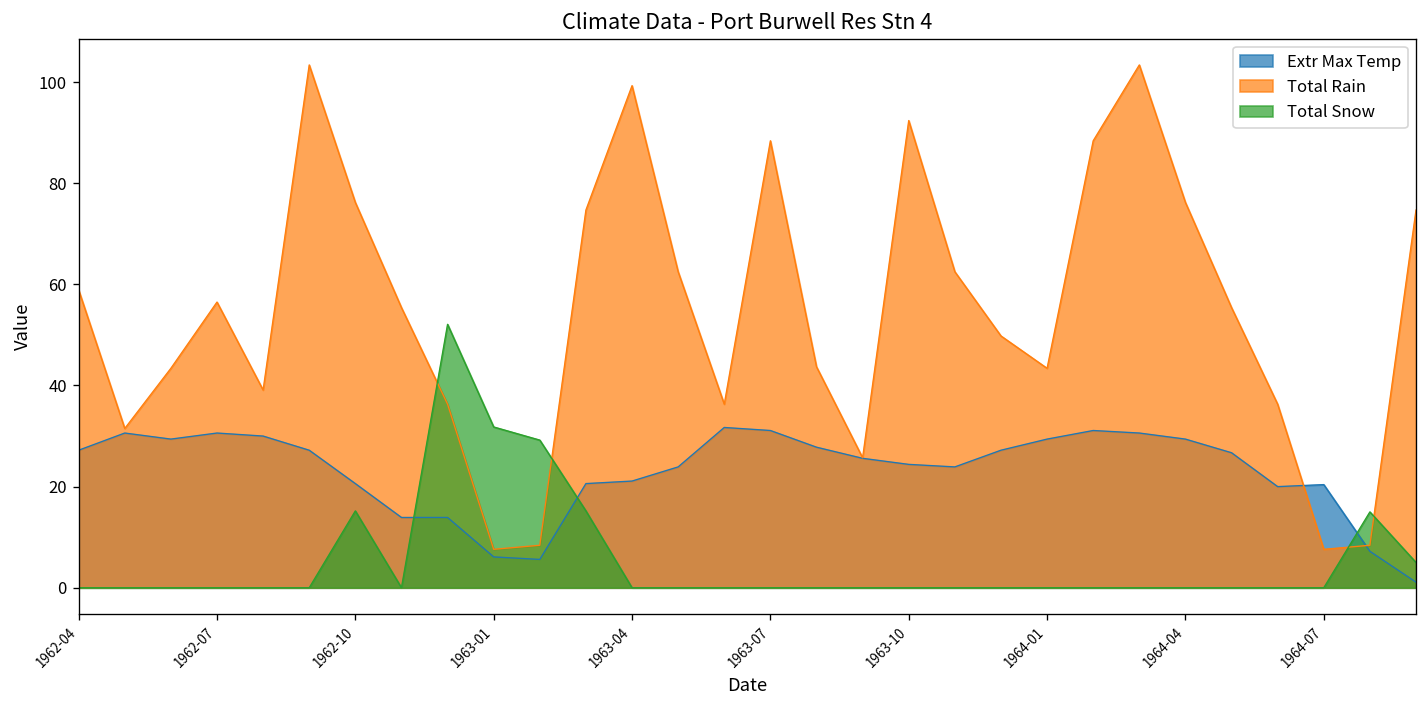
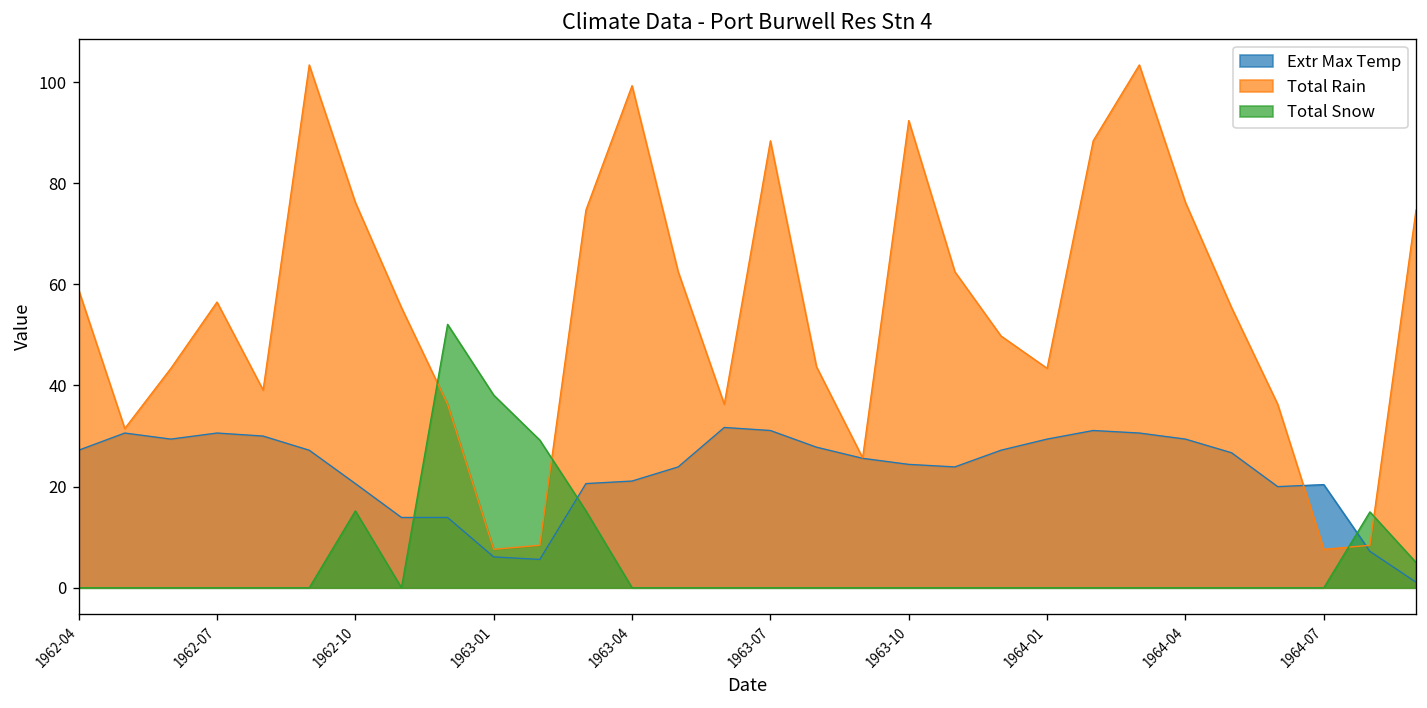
  {
    "Extr Max Temp": {
      "1962-04": 27,
      "1962-07": 31,
      "1962-10": 21,
      "1963-01": 6,
      "1963-04": 21,
      "1963-07": 31,
      "1963-10": 24,
      "1964-01": 29,
      "1964-04": 29,
      "1964-07": 20
    },
    "Total Rain": {
      "1962-04": 59,
      "1962-07": 57,
      "1962-10": 76,
      "1963-01": 8,
      "1963-04": 99,
      "1963-07": 88,
      "1963-10": 92,
      "1964-01": 43,
      "1964-04": 76,
      "1964-07": 8
    },
    "Total Snow": {
      "1962-04": 0,
      "1962-07": 0,
      "1962-10": 15,
-     "1963-01": 32,
+     "1963-01": 38,
      "1963-04": 0,
      "1963-07": 0,
      "1963-10": 0,
      "1964-01": 0,
      "1964-04": 0,
      "1964-07": 0
    }
  }
